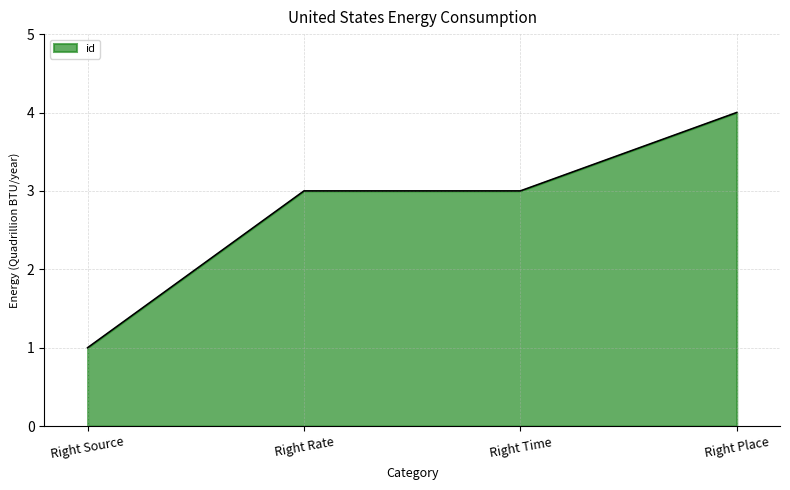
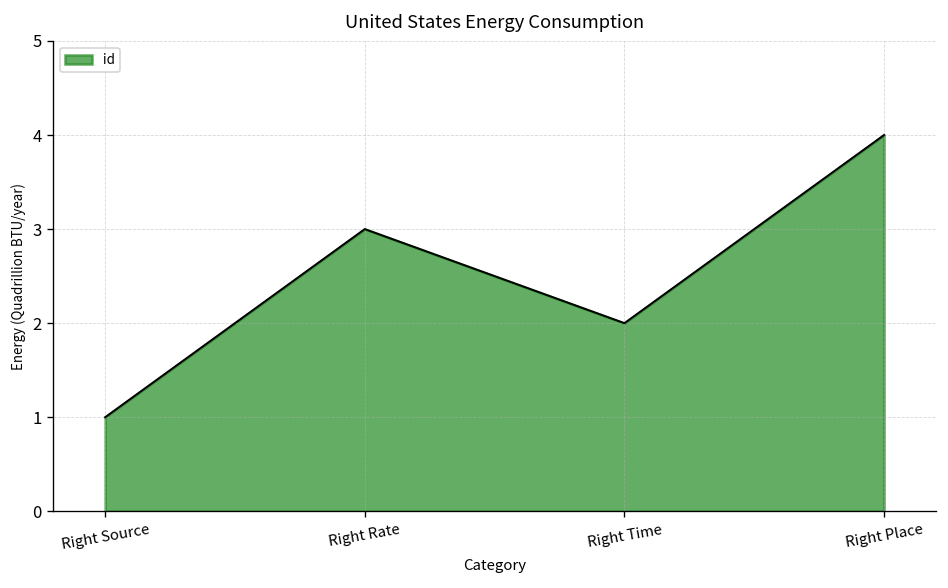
  {
    "Right Source": 1,
    "Right Rate": 3,
-   "Right Time": 3,
+   "Right Time": 2,
    "Right Place": 4
  }
